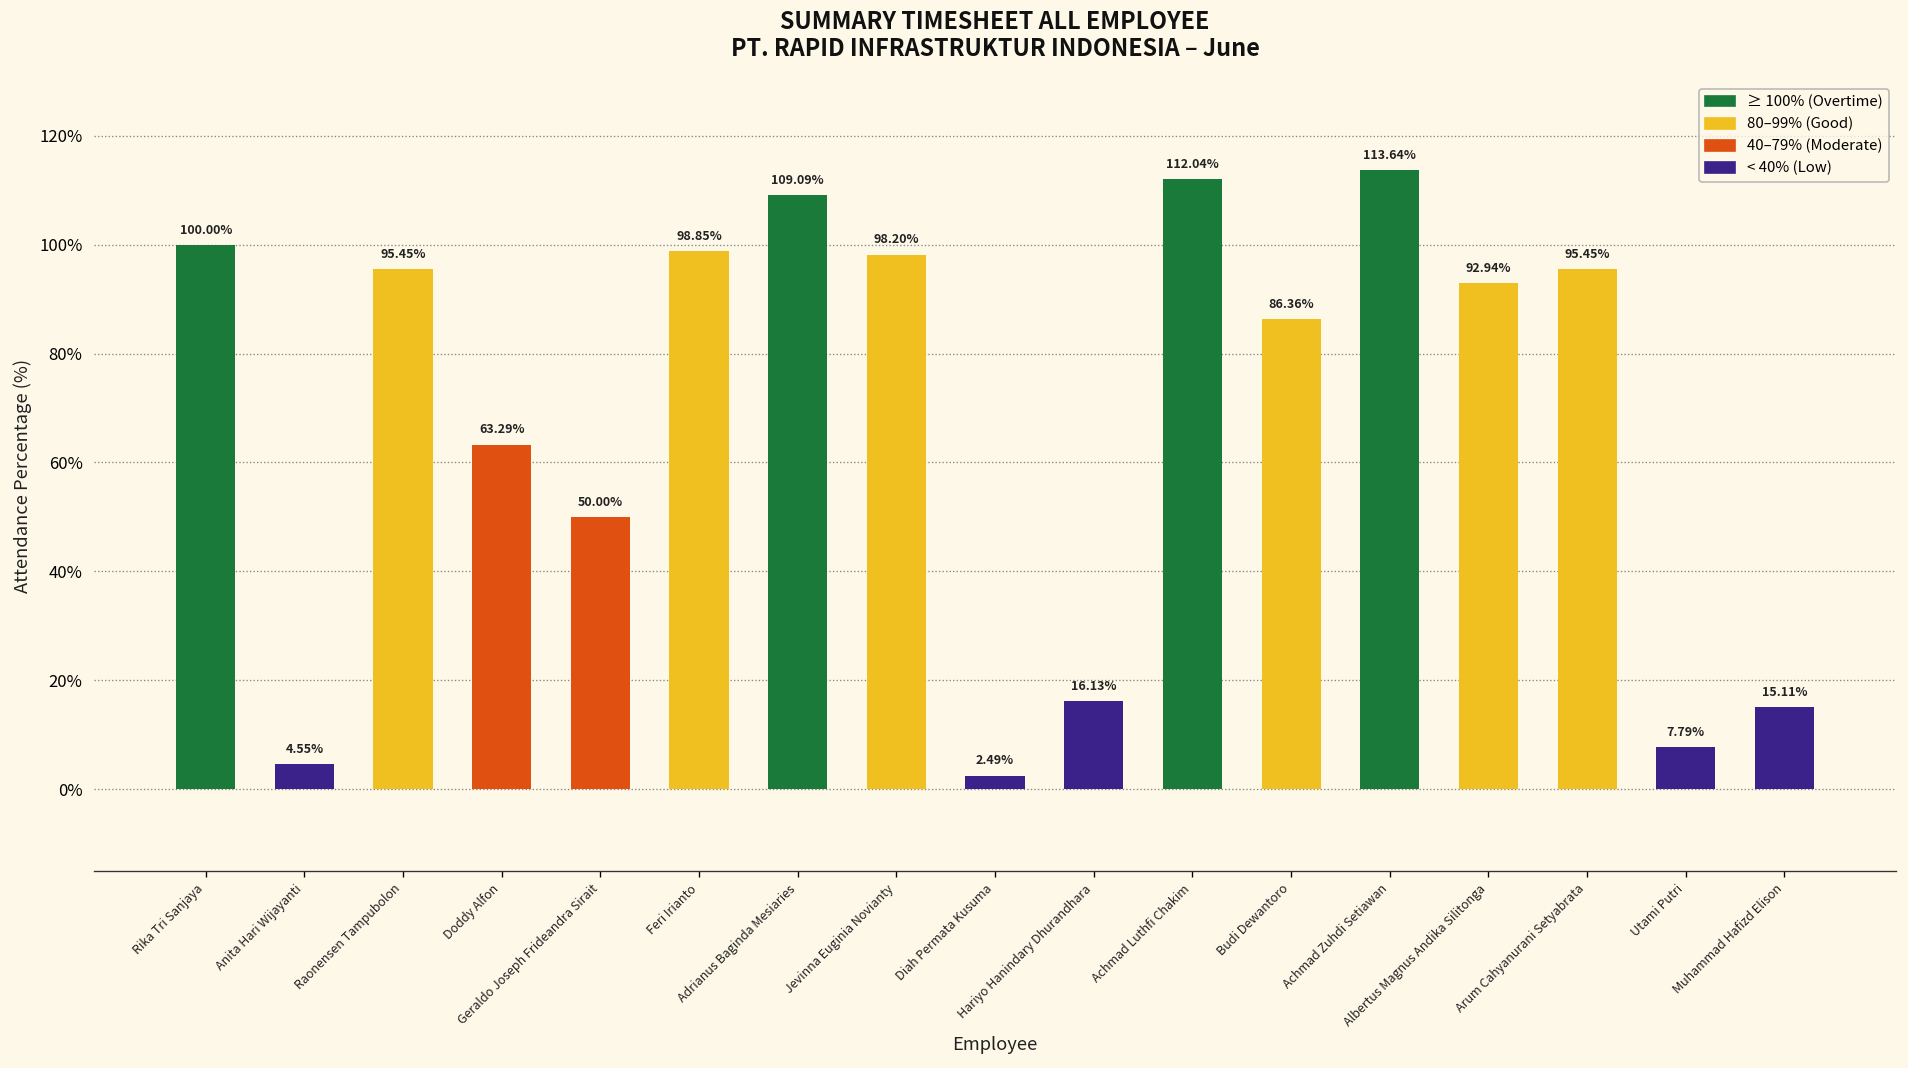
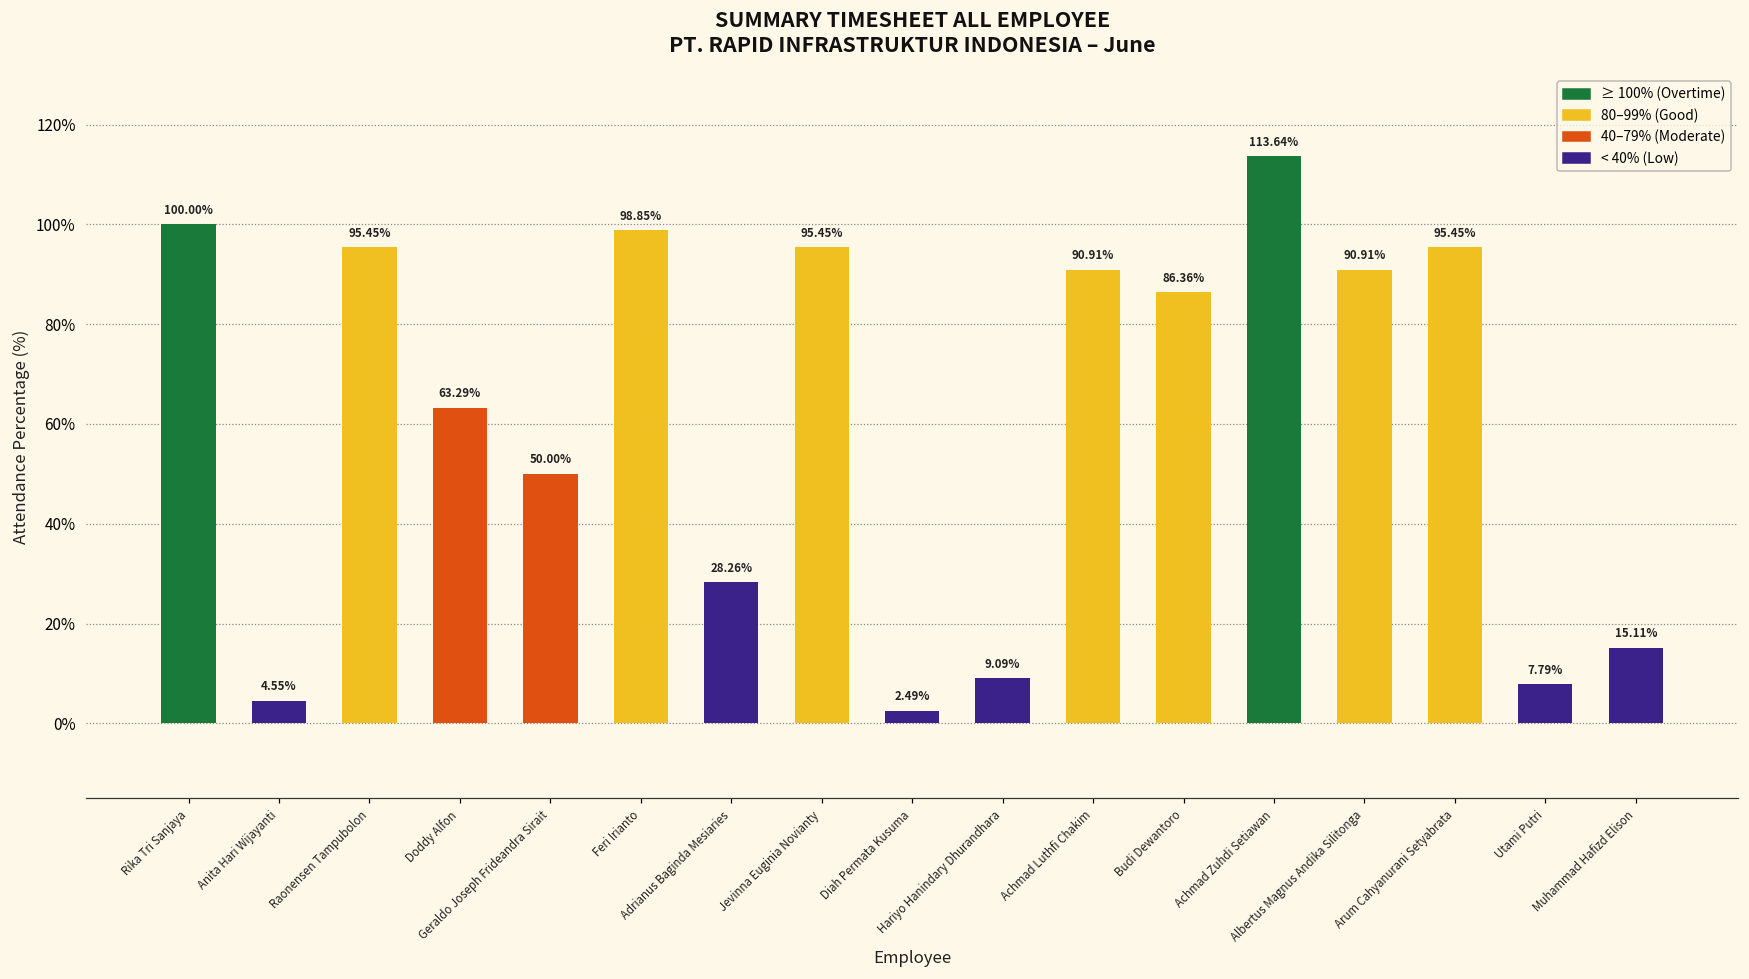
  {
    "Rika Tri Sanjaya": "100.00%",
    "Anita Hari Wijayanti": "4.55%",
    "Raonensen Tampubolon": "95.45%",
    "Doddy Alfon": "63.29%",
    "Geraldo Joseph Frideandra Sirait": "50.00%",
    "Feri Irianto": "98.85%",
-   "Adrianus Baginda Mesiaries": "109.09%",
-   "Jevinna Euginia Novianty": "98.20%",
+   "Adrianus Baginda Mesiaries": "28.26%",
+   "Jevinna Euginia Novianty": "95.45%",
    "Diah Permata Kusuma": "2.49%",
-   "Hariyo Hanindary Dhurandhara": "16.13%",
-   "Achmad Luthfi Chakim": "112.04%",
+   "Hariyo Hanindary Dhurandhara": "9.09%",
+   "Achmad Luthfi Chakim": "90.91%",
    "Budi Dewantoro": "86.36%",
    "Achmad Zuhdi Setiawan": "113.64%",
-   "Albertus Magnus Andika Silitonga": "92.94%",
+   "Albertus Magnus Andika Silitonga": "90.91%",
    "Arum Cahyanurani Setyabrata": "95.45%",
    "Utami Putri": "7.79%",
    "Muhammad Hafizd Elison": "15.11%"
  }
